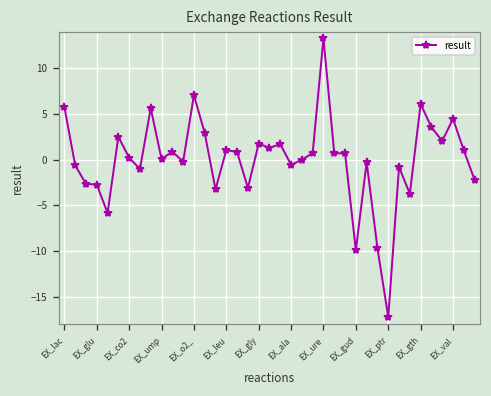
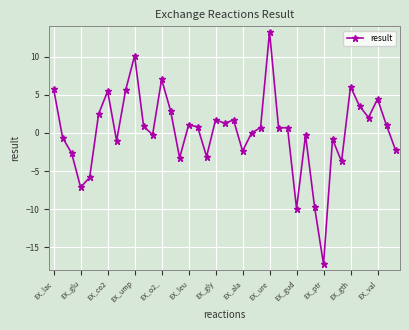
  {
    "EX_lac": 6,
-   "EX_glu": -3,
-   "EX_co2": 0,
-   "EX_ump": 0,
+   "EX_glu": -7,
+   "EX_co2": 5,
+   "EX_ump": 10,
    "EX_o2_": 7,
    "EX_leu": 1,
    "EX_gly": 2,
-   "EX_ala": -1,
+   "EX_ala": -2,
    "EX_ure": 13,
    "EX_gud": -10,
    "EX_ptr": -17,
    "EX_gth": 6,
    "EX_val": 4
  }
